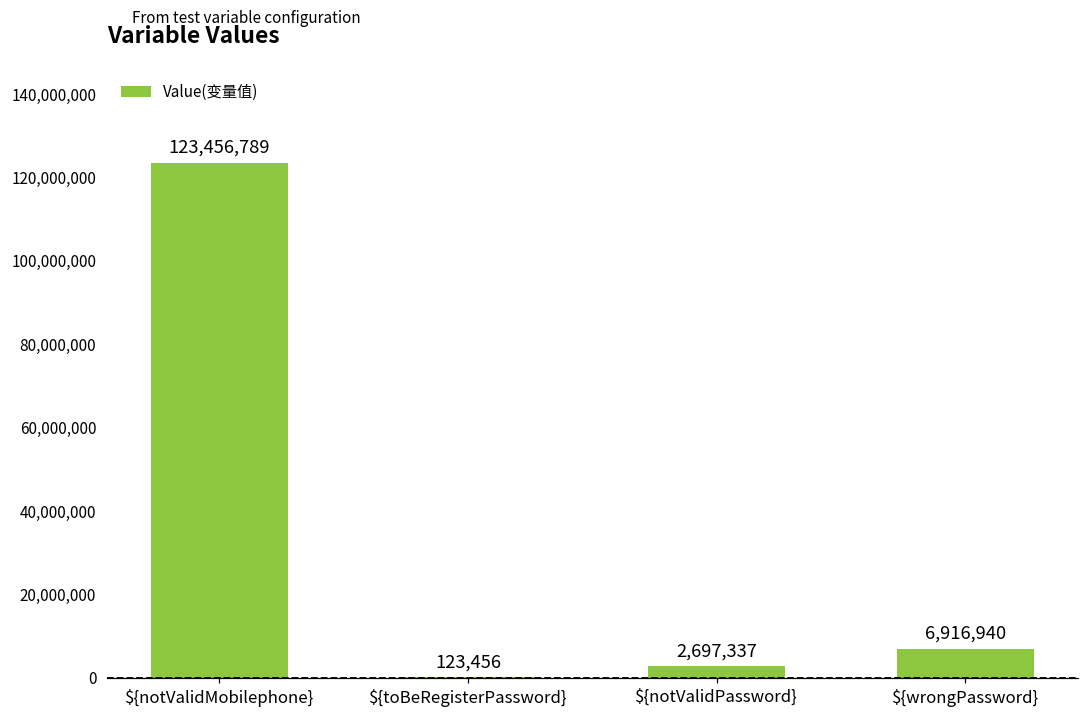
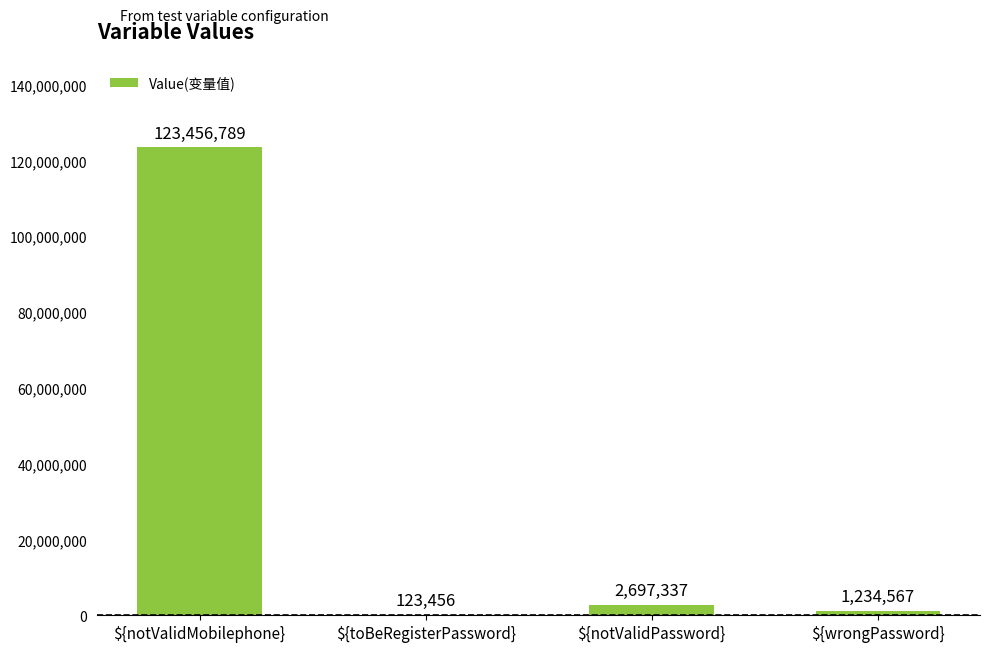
  {
    "${notValidMobilephone}": "123,456,789",
    "${toBeRegisterPassword}": "123,456",
    "${notValidPassword}": "2,697,337",
-   "${wrongPassword}": "6,916,940"
+   "${wrongPassword}": "1,234,567"
  }
